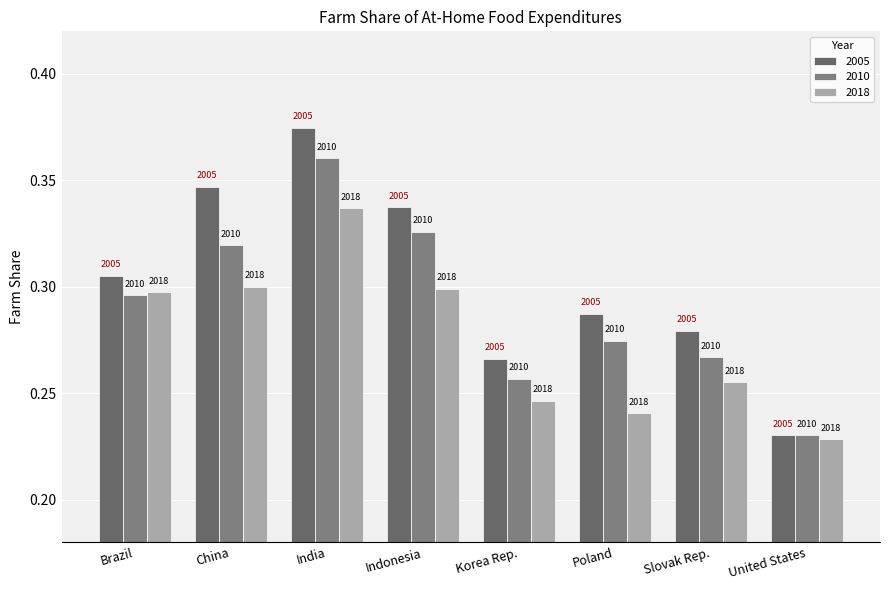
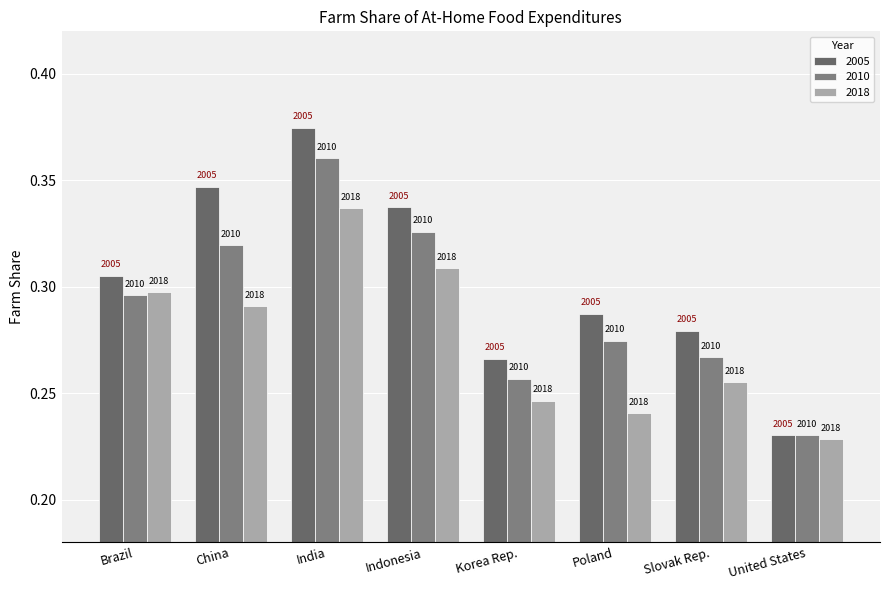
  {
    "2018": {
-     "China": 0.300,
-     "Indonesia": 0.299
+     "China": 0.291,
+     "Indonesia": 0.309
    }
  }
